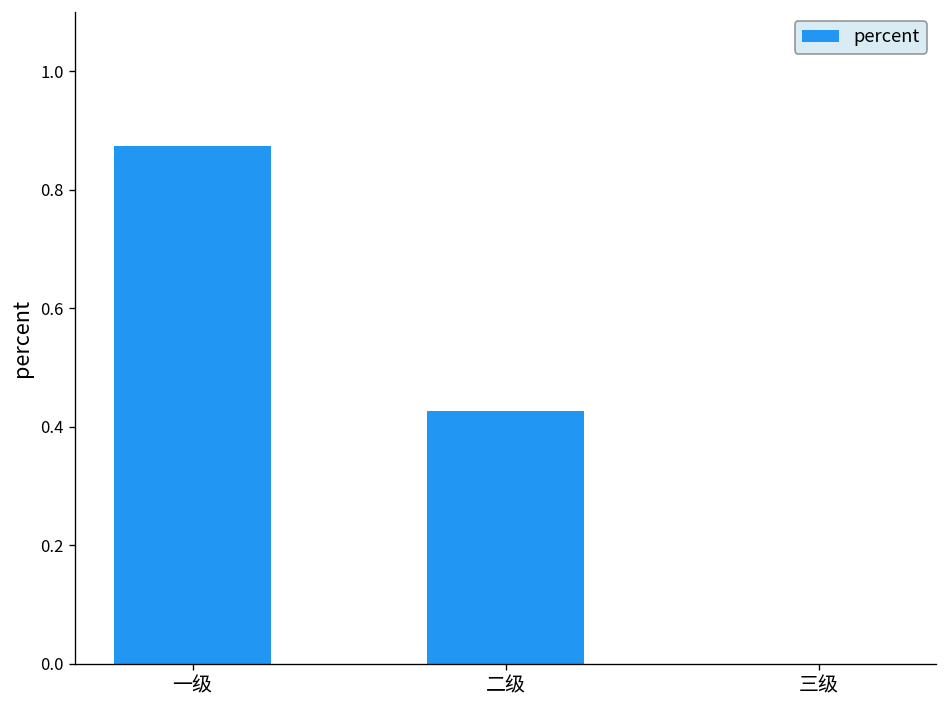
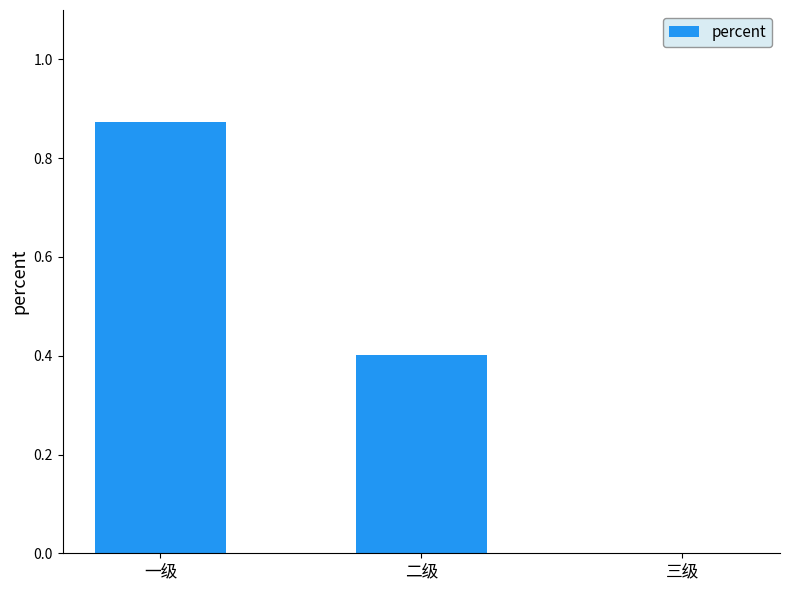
  {
    "一级": 0.87,
-   "二级": 0.43,
+   "二级": 0.40,
    "三级": 0.00
  }
